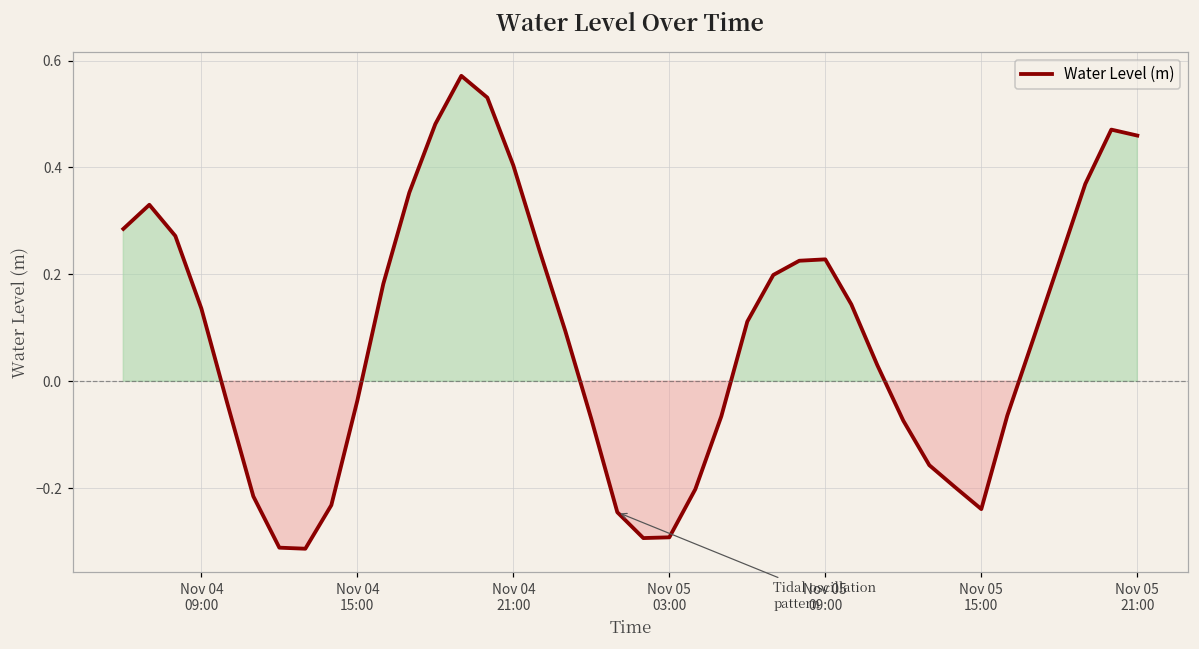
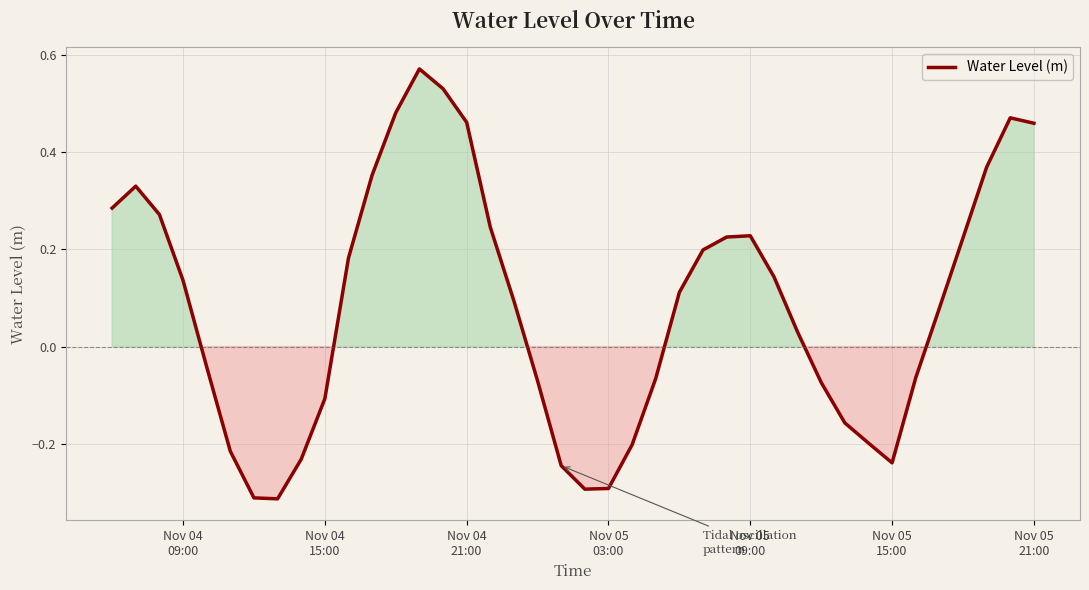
  {
    "Nov 04 09:00": 0.14,
-   "Nov 04 15:00": -0.04,
-   "Nov 04 21:00": 0.40,
+   "Nov 04 15:00": -0.11,
+   "Nov 04 21:00": 0.46,
    "Nov 05 03:00": -0.29,
    "Nov 05 09:00": 0.23,
    "Nov 05 15:00": -0.24,
    "Nov 05 21:00": 0.46
  }
